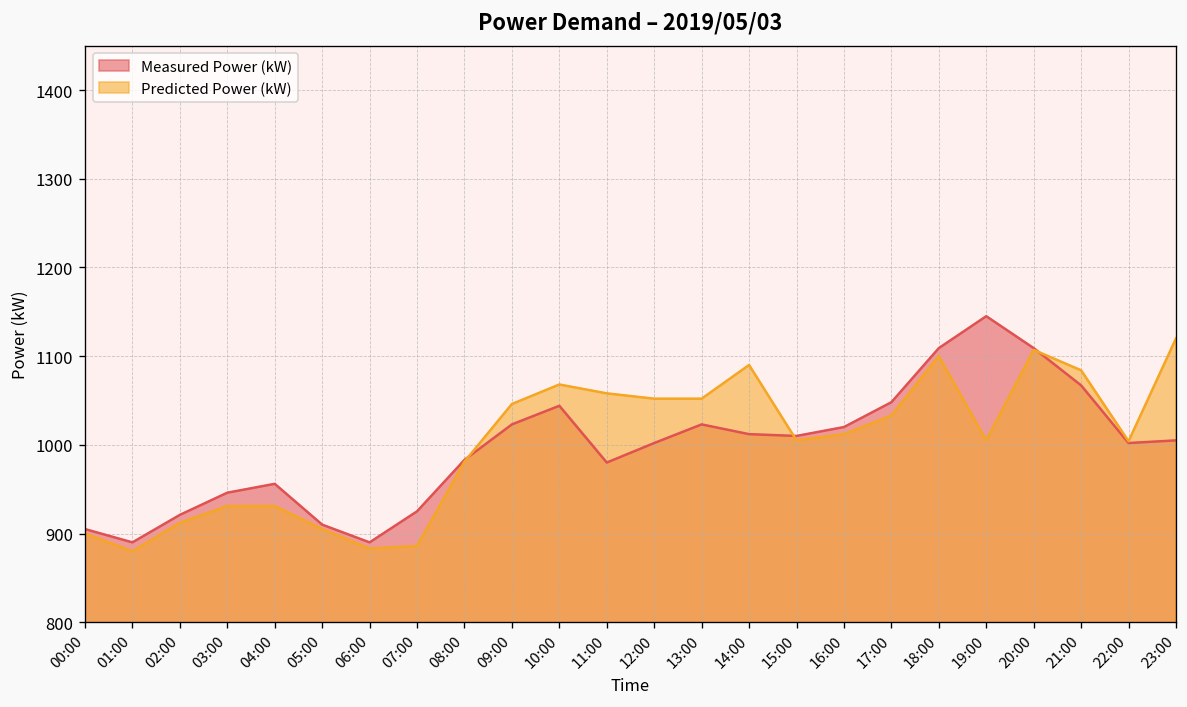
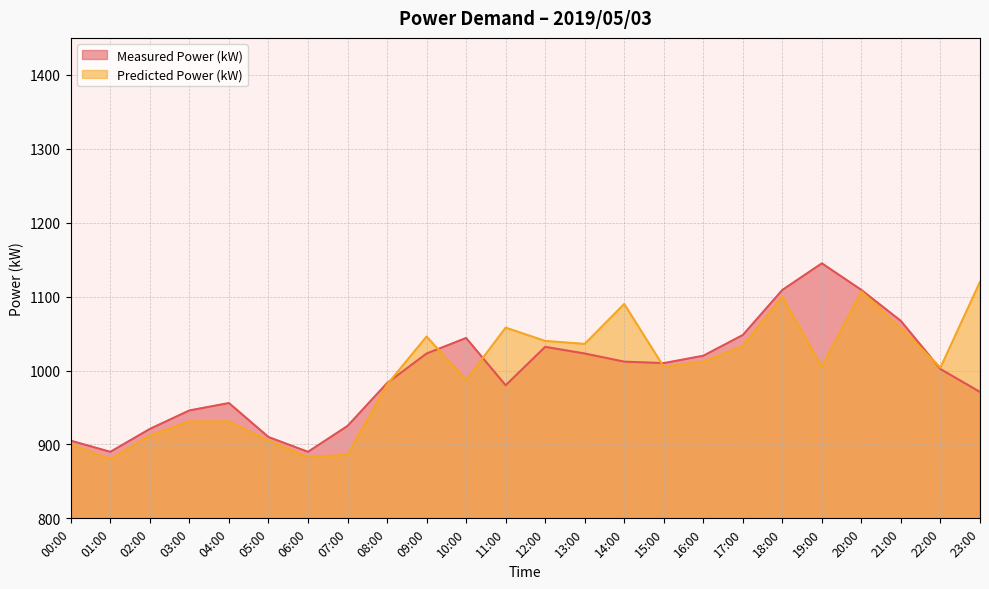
  {
    "Measured Power (kW)": {
      "00:00": 910,
      "01:00": 890,
      "02:00": 920,
      "03:00": 950,
      "04:00": 960,
      "05:00": 910,
      "06:00": 890,
      "07:00": 930,
      "09:00": 1020,
      "10:00": 1040,
      "11:00": 980,
-     "12:00": 1000,
+     "12:00": 1030,
      "13:00": 1020,
      "14:00": 1010,
      "15:00": 1010,
      "16:00": 1020,
      "17:00": 1050,
      "18:00": 1110,
      "19:00": 1150,
      "21:00": 1070,
-     "23:00": 1010
+     "23:00": 970
    },
    "Predicted Power (kW)": {
      "00:00": 900,
      "01:00": 880,
      "02:00": 910,
      "03:00": 930,
      "04:00": 930,
      "05:00": 910,
      "06:00": 880,
      "07:00": 890,
      "09:00": 1050,
-     "10:00": 1070,
+     "10:00": 990,
      "11:00": 1060,
-     "12:00": 1050,
-     "13:00": 1050,
+     "12:00": 1040,
+     "13:00": 1040,
      "14:00": 1090,
      "15:00": 1010,
      "16:00": 1010,
      "17:00": 1030,
      "18:00": 1100,
      "19:00": 1010,
-     "21:00": 1080,
+     "21:00": 1060,
      "23:00": 1120
    }
  }
